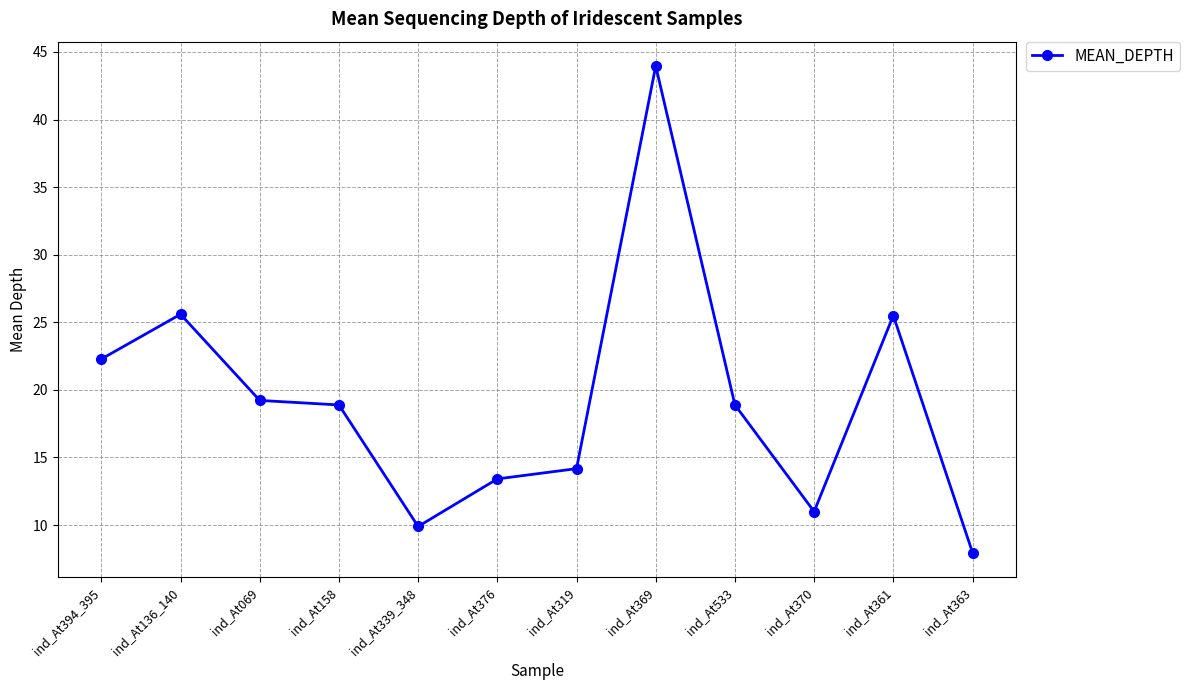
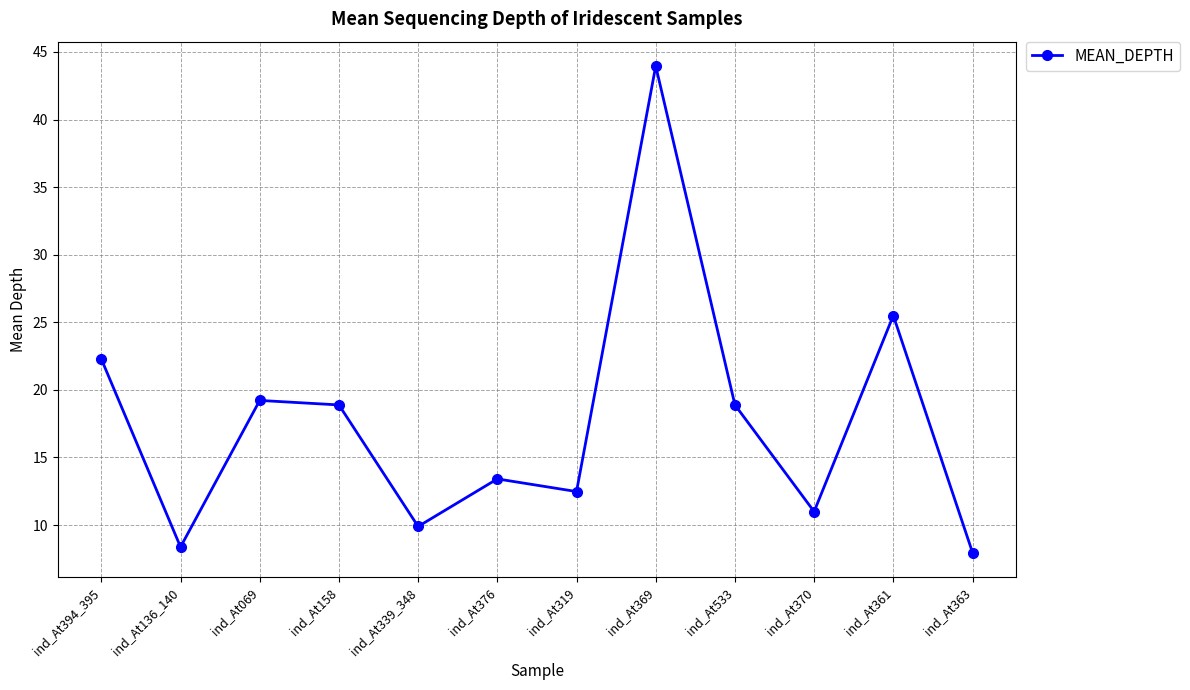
  {
    "ind_At394_395": 22.3,
-   "ind_At136_140": 25.6,
+   "ind_At136_140": 8.4,
    "ind_At069": 19.2,
    "ind_At158": 18.9,
    "ind_At339_348": 9.9,
    "ind_At376": 13.4,
-   "ind_At319": 14.2,
+   "ind_At319": 12.5,
    "ind_At369": 44.0,
    "ind_At533": 18.9,
    "ind_At370": 11.0,
    "ind_At361": 25.5,
    "ind_At363": 8.0
  }
